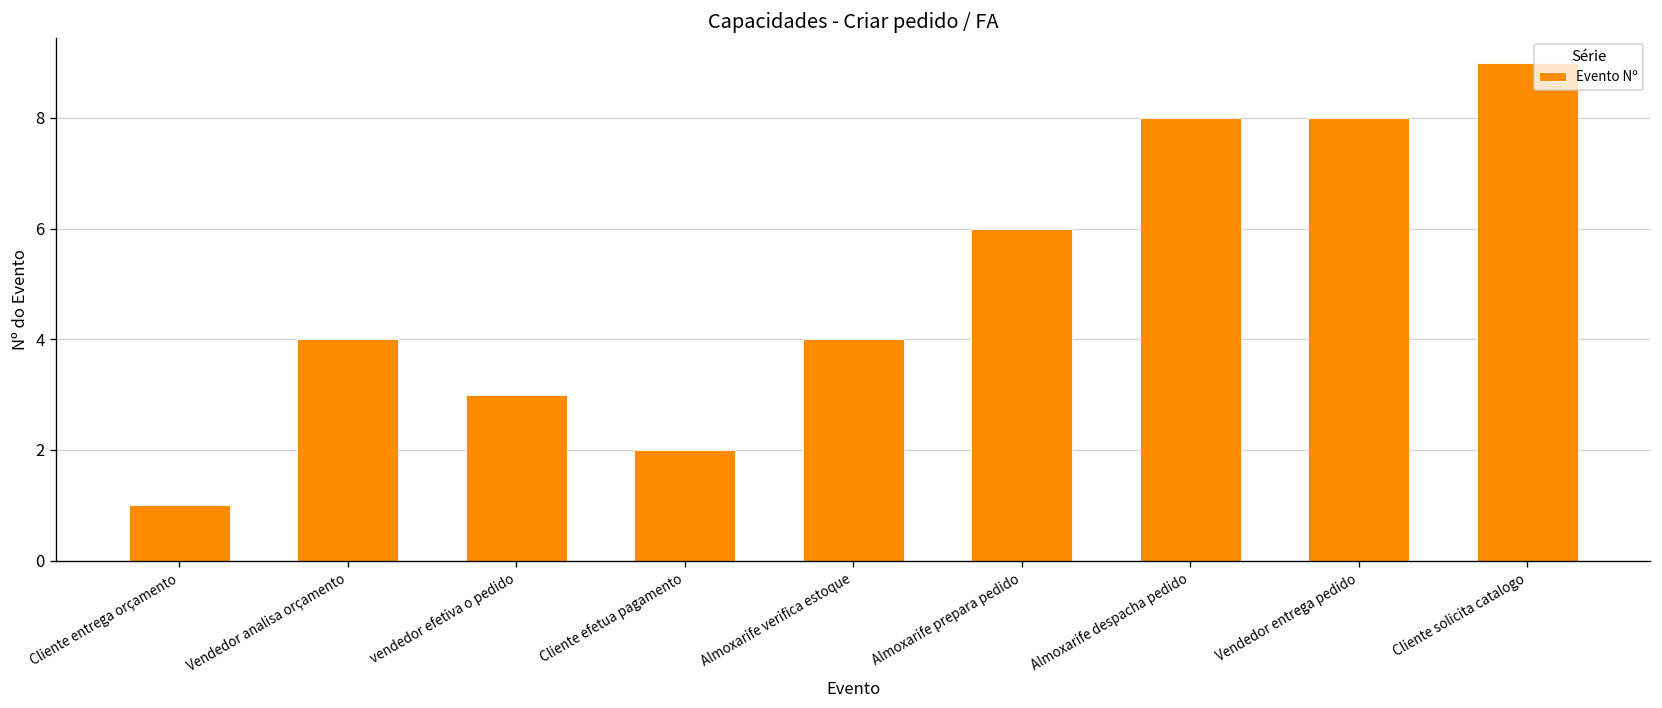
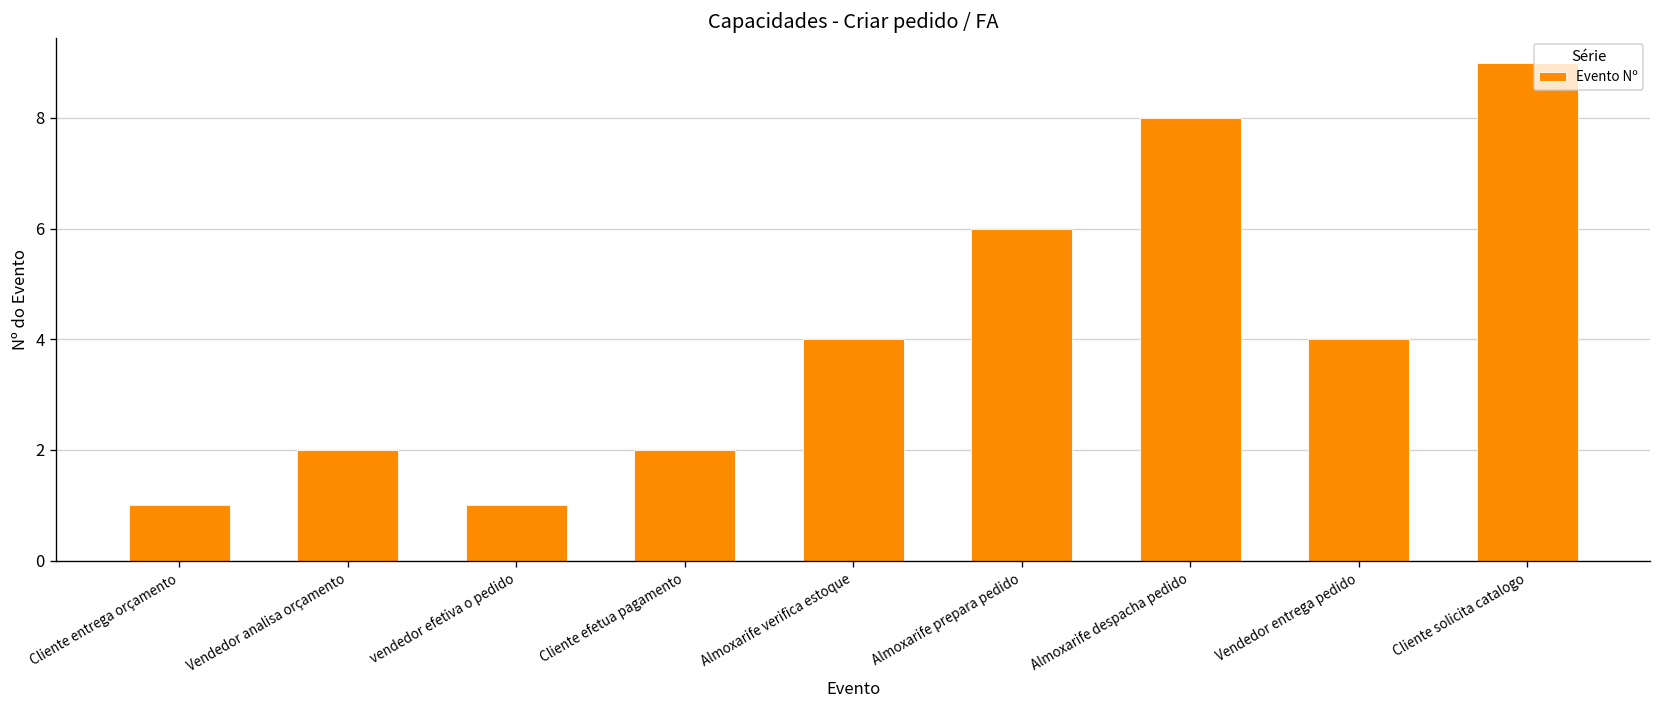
  {
    "Cliente entrega orçamento": 1,
-   "Vendedor analisa orçamento": 4,
-   "vendedor efetiva o pedido": 3,
+   "Vendedor analisa orçamento": 2,
+   "vendedor efetiva o pedido": 1,
    "Cliente efetua pagamento": 2,
    "Almoxarife verifica estoque": 4,
    "Almoxarife prepara pedido": 6,
    "Almoxarife despacha pedido": 8,
-   "Vendedor entrega pedido": 8,
+   "Vendedor entrega pedido": 4,
    "Cliente solicita catalogo": 9
  }
